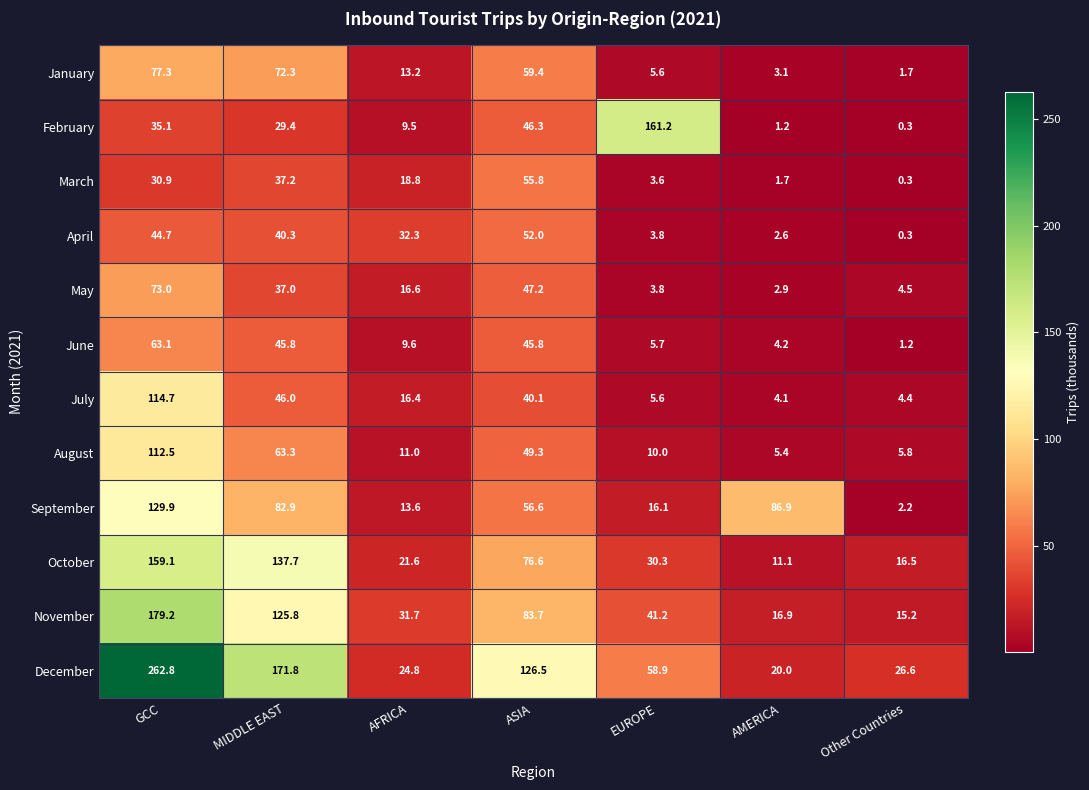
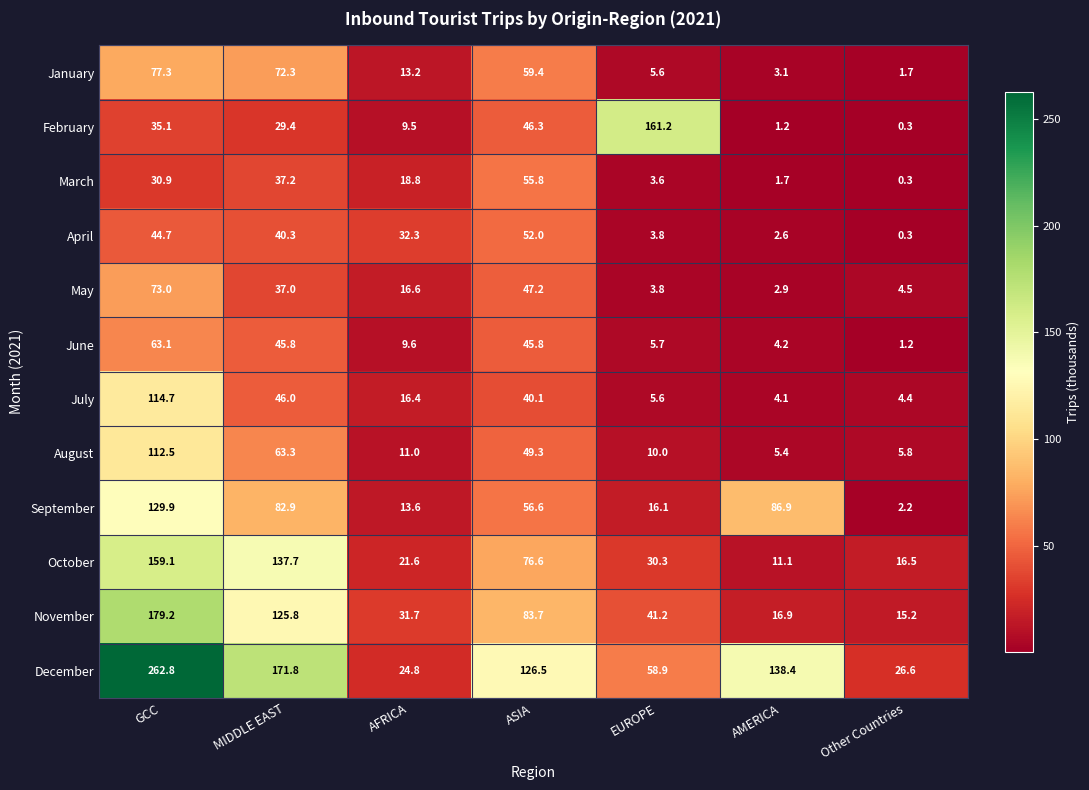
  {
    "January": {
      "GCC": 77.3,
      "MIDDLE EAST": 72.3,
      "AFRICA": 13.2,
      "ASIA": 59.4,
      "EUROPE": 5.6,
      "AMERICA": 3.1,
      "Other Countries": 1.7
    },
    "February": {
      "GCC": 35.1,
      "MIDDLE EAST": 29.4,
      "AFRICA": 9.5,
      "ASIA": 46.3,
      "EUROPE": 161.2,
      "AMERICA": 1.2,
      "Other Countries": 0.3
    },
    "March": {
      "GCC": 30.9,
      "MIDDLE EAST": 37.2,
      "AFRICA": 18.8,
      "ASIA": 55.8,
      "EUROPE": 3.6,
      "AMERICA": 1.7,
      "Other Countries": 0.3
    },
    "April": {
      "GCC": 44.7,
      "MIDDLE EAST": 40.3,
      "AFRICA": 32.3,
      "ASIA": 52.0,
      "EUROPE": 3.8,
      "AMERICA": 2.6,
      "Other Countries": 0.3
    },
    "May": {
      "GCC": 73.0,
      "MIDDLE EAST": 37.0,
      "AFRICA": 16.6,
      "ASIA": 47.2,
      "EUROPE": 3.8,
      "AMERICA": 2.9,
      "Other Countries": 4.5
    },
    "June": {
      "GCC": 63.1,
      "MIDDLE EAST": 45.8,
      "AFRICA": 9.6,
      "ASIA": 45.8,
      "EUROPE": 5.7,
      "AMERICA": 4.2,
      "Other Countries": 1.2
    },
    "July": {
      "GCC": 114.7,
      "MIDDLE EAST": 46.0,
      "AFRICA": 16.4,
      "ASIA": 40.1,
      "EUROPE": 5.6,
      "AMERICA": 4.1,
      "Other Countries": 4.4
    },
    "August": {
      "GCC": 112.5,
      "MIDDLE EAST": 63.3,
      "AFRICA": 11.0,
      "ASIA": 49.3,
      "EUROPE": 10.0,
      "AMERICA": 5.4,
      "Other Countries": 5.8
    },
    "September": {
      "GCC": 129.9,
      "MIDDLE EAST": 82.9,
      "AFRICA": 13.6,
      "ASIA": 56.6,
      "EUROPE": 16.1,
      "AMERICA": 86.9,
      "Other Countries": 2.2
    },
    "October": {
      "GCC": 159.1,
      "MIDDLE EAST": 137.7,
      "AFRICA": 21.6,
      "ASIA": 76.6,
      "EUROPE": 30.3,
      "AMERICA": 11.1,
      "Other Countries": 16.5
    },
    "November": {
      "GCC": 179.2,
      "MIDDLE EAST": 125.8,
      "AFRICA": 31.7,
      "ASIA": 83.7,
      "EUROPE": 41.2,
      "AMERICA": 16.9,
      "Other Countries": 15.2
    },
    "December": {
      "GCC": 262.8,
      "MIDDLE EAST": 171.8,
      "AFRICA": 24.8,
      "ASIA": 126.5,
      "EUROPE": 58.9,
-     "AMERICA": 20.0,
+     "AMERICA": 138.4,
      "Other Countries": 26.6
    }
  }
